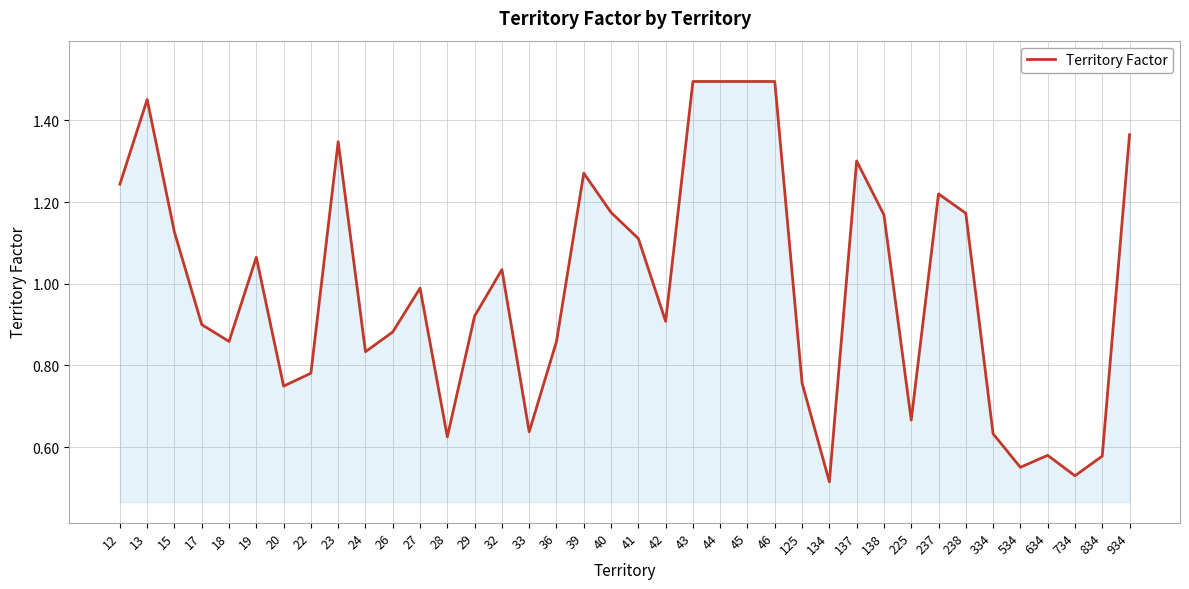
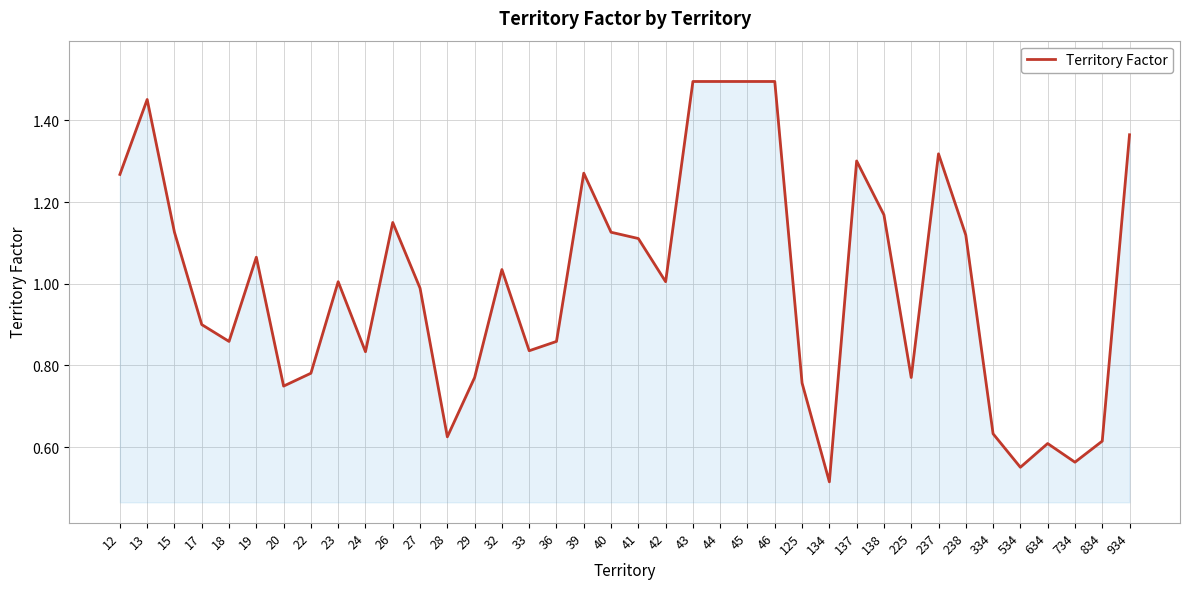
  {
-   "12": 1.24,
+   "12": 1.27,
    "13": 1.45,
    "15": 1.13,
    "17": 0.90,
    "18": 0.86,
    "19": 1.07,
    "20": 0.75,
    "22": 0.78,
-   "23": 1.35,
+   "23": 1.01,
    "24": 0.83,
-   "26": 0.88,
+   "26": 1.15,
    "27": 0.99,
    "28": 0.63,
-   "29": 0.92,
+   "29": 0.77,
    "32": 1.03,
-   "33": 0.64,
+   "33": 0.84,
    "36": 0.86,
    "39": 1.27,
-   "40": 1.17,
+   "40": 1.13,
    "41": 1.11,
-   "42": 0.91,
+   "42": 1.01,
    "43": 1.50,
    "44": 1.50,
    "45": 1.50,
    "46": 1.50,
    "125": 0.76,
    "134": 0.51,
    "137": 1.30,
    "138": 1.17,
-   "225": 0.67,
-   "237": 1.22,
-   "238": 1.17,
+   "225": 0.77,
+   "237": 1.32,
+   "238": 1.12,
    "334": 0.63,
    "534": 0.55,
-   "634": 0.58,
-   "734": 0.53,
-   "834": 0.58,
+   "634": 0.61,
+   "734": 0.56,
+   "834": 0.61,
    "934": 1.37
  }
